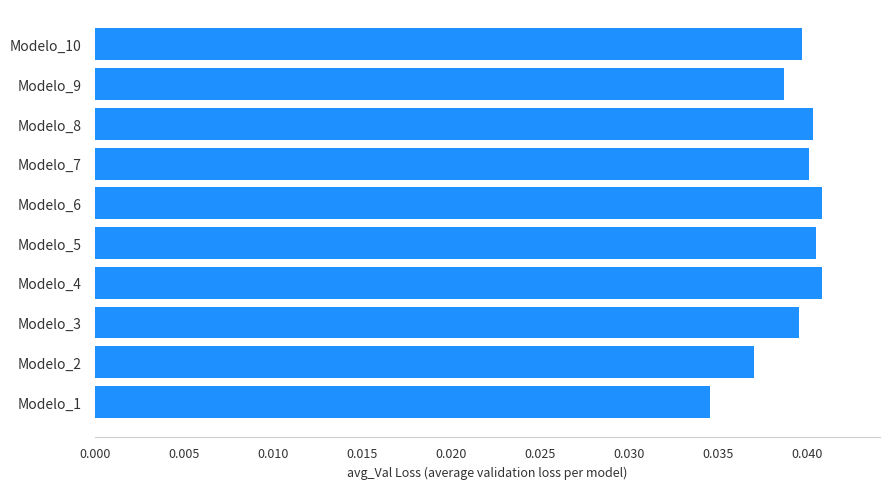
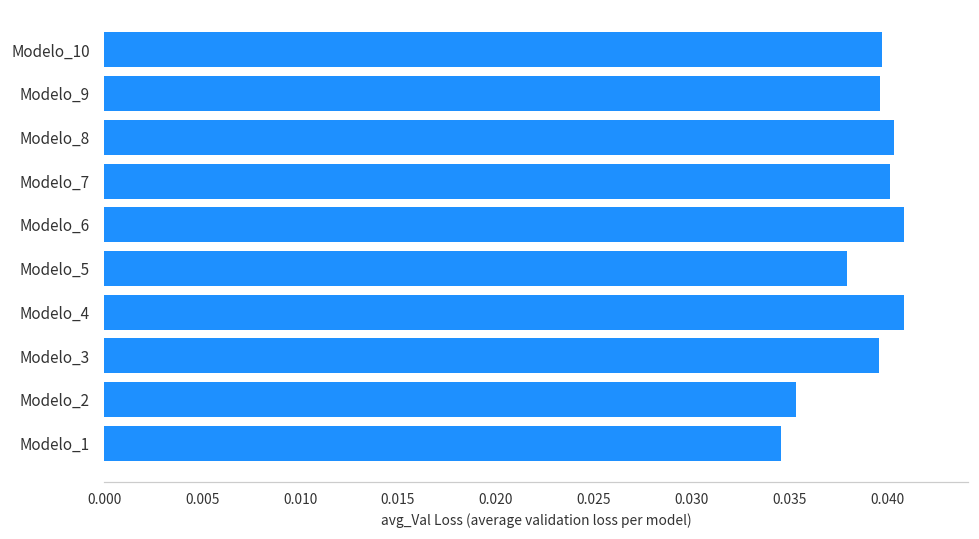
  {
    "Modelo_10": 0.0397,
-   "Modelo_9": 0.0387,
+   "Modelo_9": 0.0396,
    "Modelo_8": 0.0403,
    "Modelo_7": 0.0401,
    "Modelo_6": 0.0409,
-   "Modelo_5": 0.0405,
+   "Modelo_5": 0.0380,
    "Modelo_4": 0.0409,
    "Modelo_3": 0.0396,
-   "Modelo_2": 0.0370,
+   "Modelo_2": 0.0353,
    "Modelo_1": 0.0346
  }
